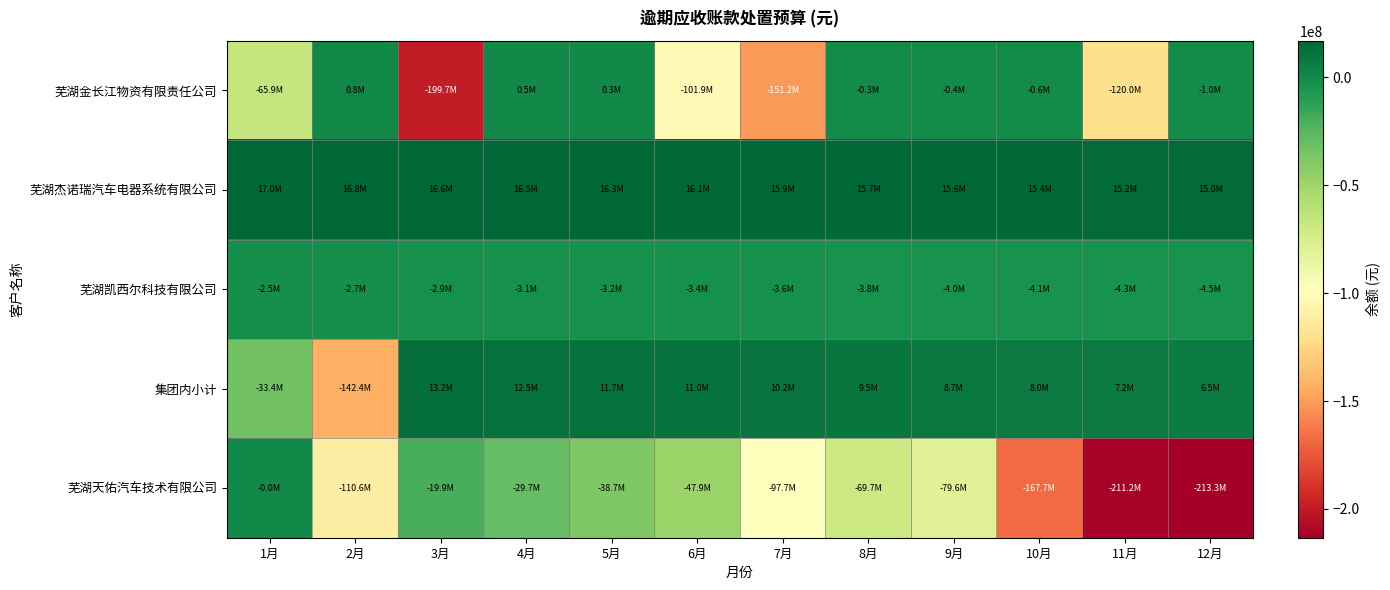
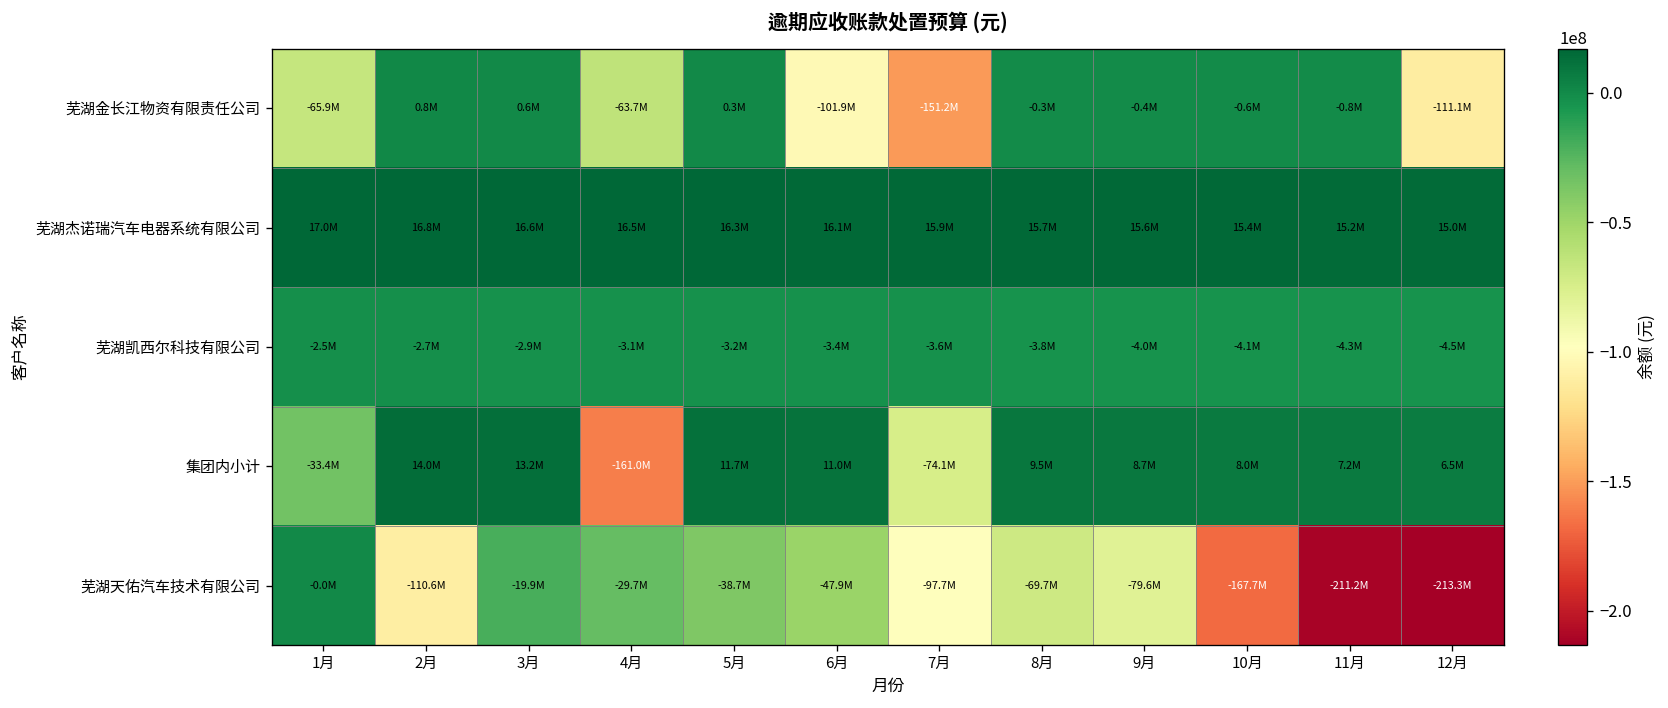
  {
    "芜湖金长江物资有限责任公司": {
      "1月": "-65.9M",
      "2月": "0.8M",
-     "3月": "-199.7M",
-     "4月": "0.5M",
+     "3月": "0.6M",
+     "4月": "-63.7M",
      "5月": "0.3M",
      "6月": "-101.9M",
      "7月": "-151.2M",
      "8月": "-0.3M",
      "9月": "-0.4M",
      "10月": "-0.6M",
-     "11月": "-120.0M",
-     "12月": "-1.0M"
+     "11月": "-0.8M",
+     "12月": "-111.1M"
    },
    "芜湖杰诺瑞汽车电器系统有限公司": {
      "1月": "17.0M",
      "2月": "16.8M",
      "3月": "16.6M",
      "4月": "16.5M",
      "5月": "16.3M",
      "6月": "16.1M",
      "7月": "15.9M",
      "8月": "15.7M",
      "9月": "15.6M",
      "10月": "15.4M",
      "11月": "15.2M",
      "12月": "15.0M"
    },
    "芜湖凯西尔科技有限公司": {
      "1月": "-2.5M",
      "2月": "-2.7M",
      "3月": "-2.9M",
      "4月": "-3.1M",
      "5月": "-3.2M",
      "6月": "-3.4M",
      "7月": "-3.6M",
      "8月": "-3.8M",
      "9月": "-4.0M",
      "10月": "-4.1M",
      "11月": "-4.3M",
      "12月": "-4.5M"
    },
    "集团内小计": {
      "1月": "-33.4M",
-     "2月": "-142.4M",
+     "2月": "14.0M",
      "3月": "13.2M",
-     "4月": "12.5M",
+     "4月": "-161.0M",
      "5月": "11.7M",
      "6月": "11.0M",
-     "7月": "10.2M",
+     "7月": "-74.1M",
      "8月": "9.5M",
      "9月": "8.7M",
      "10月": "8.0M",
      "11月": "7.2M",
      "12月": "6.5M"
    },
    "芜湖天佑汽车技术有限公司": {
      "1月": "-0.0M",
      "2月": "-110.6M",
      "3月": "-19.9M",
      "4月": "-29.7M",
      "5月": "-38.7M",
      "6月": "-47.9M",
      "7月": "-97.7M",
      "8月": "-69.7M",
      "9月": "-79.6M",
      "10月": "-167.7M",
      "11月": "-211.2M",
      "12月": "-213.3M"
    }
  }
